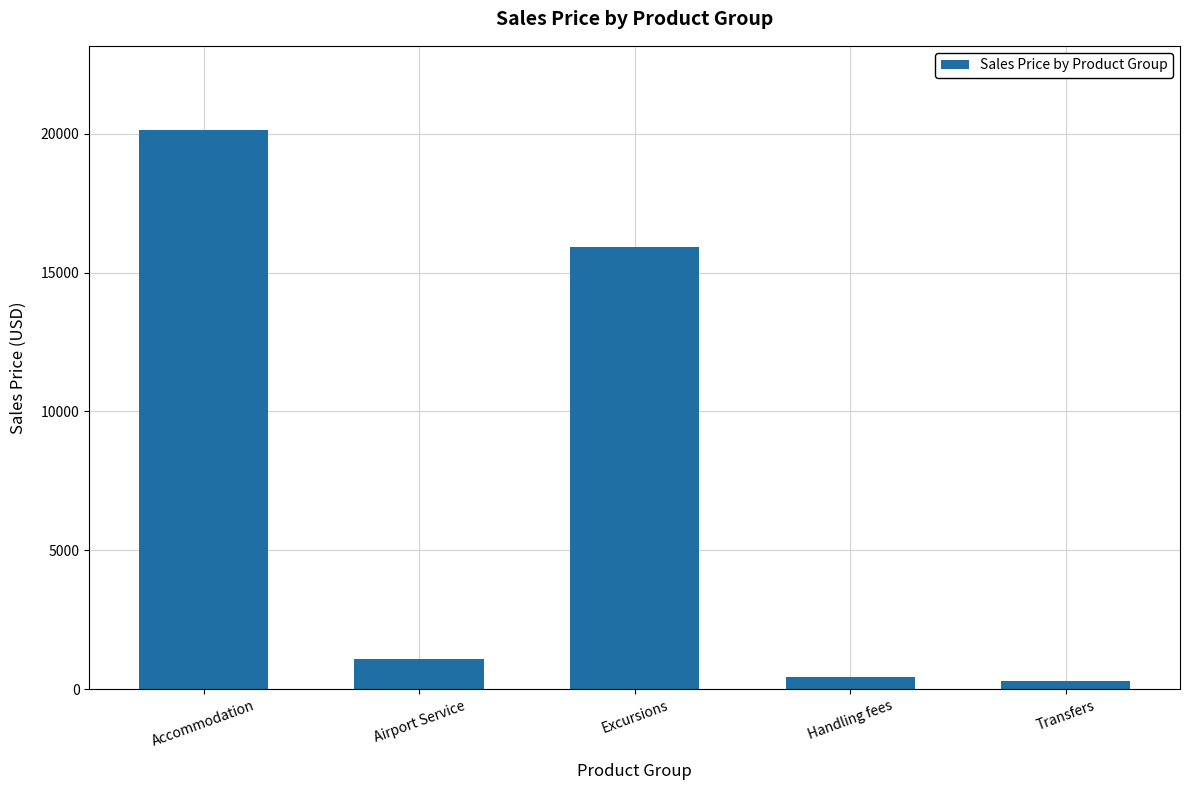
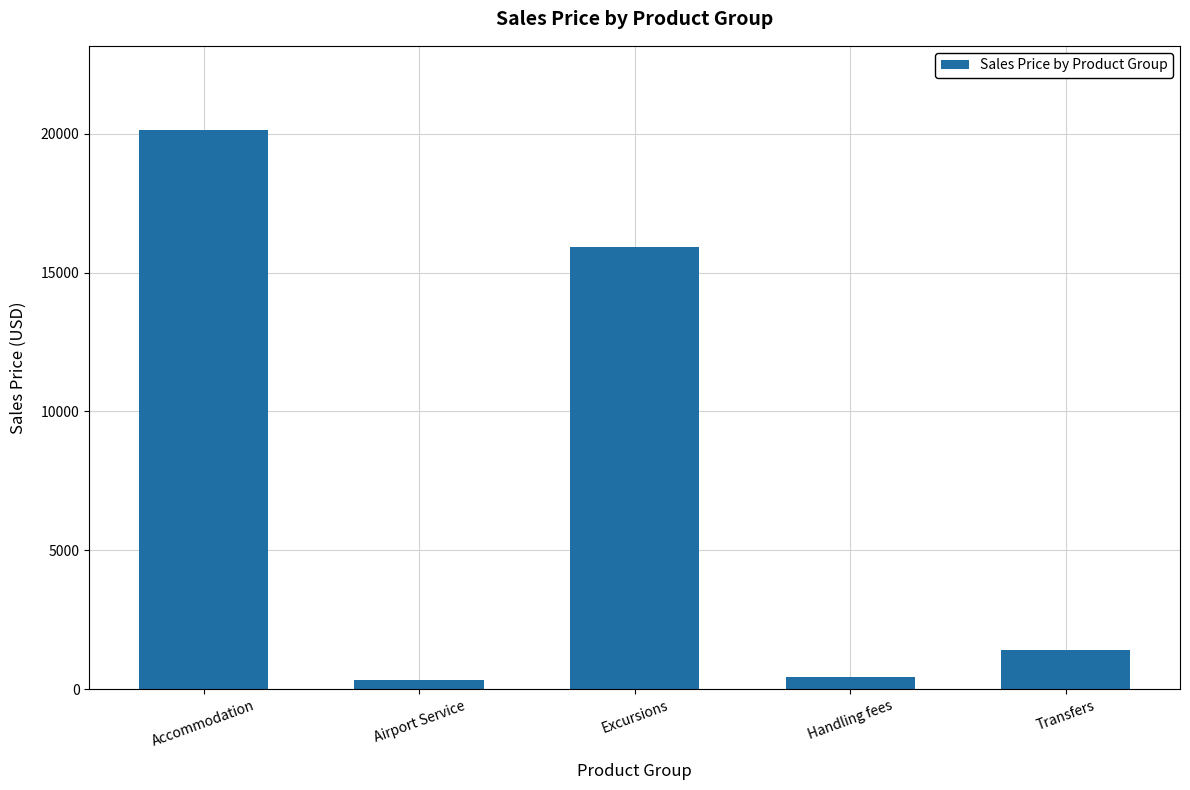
  {
    "Accommodation": 20100,
-   "Airport Service": 1100,
+   "Airport Service": 300,
    "Excursions": 15900,
    "Handling fees": 500,
-   "Transfers": 300
+   "Transfers": 1400
  }
